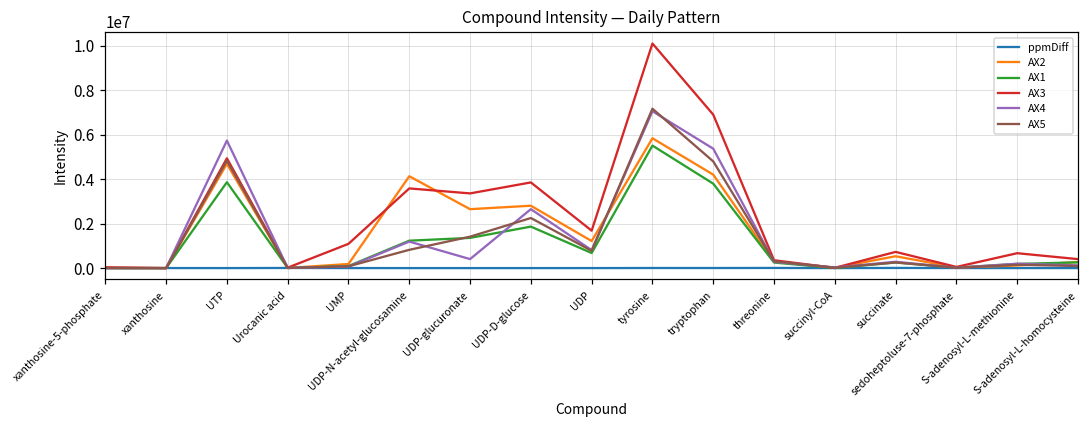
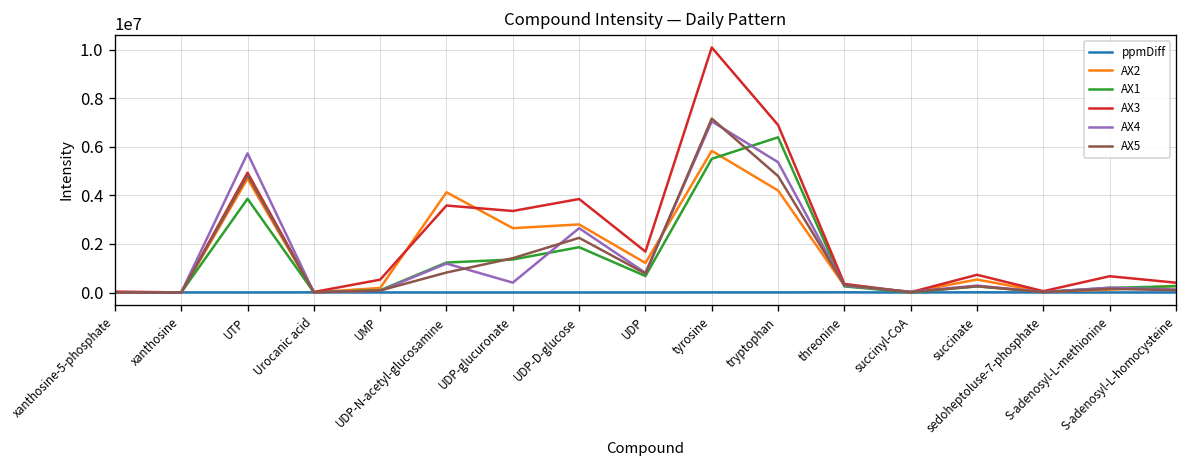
  {
    "ppmDiff": {
      "UTP": 0,
      "UDP-N-acetyl-glucosamine": 0,
      "UDP-glucuronate": 0,
      "UDP-D-glucose": 0,
      "UDP": 0,
      "tyrosine": 0,
      "tryptophan": 0,
      "threonine": 0,
      "succinate": 0
    },
    "AX2": {
      "UTP": 4700000,
      "UDP-N-acetyl-glucosamine": 4100000,
      "UDP-glucuronate": 2700000,
      "UDP-D-glucose": 2800000,
      "UDP": 1200000,
      "tyrosine": 5800000,
      "tryptophan": 4200000,
      "succinate": 500000
    },
    "AX1": {
      "UTP": 3900000,
      "UDP-D-glucose": 1900000,
      "tyrosine": 5500000,
-     "tryptophan": 3800000
+     "tryptophan": 6400000
    },
    "AX3": {
-     "UMP": 1100000,
+     "UMP": 500000,
      "UDP-N-acetyl-glucosamine": 3600000,
      "UDP-glucuronate": 3400000,
      "UDP-D-glucose": 3900000,
      "UDP": 1700000,
      "tyrosine": 10100000,
      "tryptophan": 6900000,
      "succinate": 700000,
      "S-adenosyl-L-methionine": 700000,
      "S-adenosyl-L-homocysteine": 400000
    },
    "AX4": {
      "UTP": 5700000,
      "UDP-glucuronate": 400000,
      "UDP-D-glucose": 2700000,
      "tryptophan": 5400000
    },
    "AX5": {
      "UDP-N-acetyl-glucosamine": 800000,
      "UDP-D-glucose": 2300000,
      "tryptophan": 4800000
    }
  }
